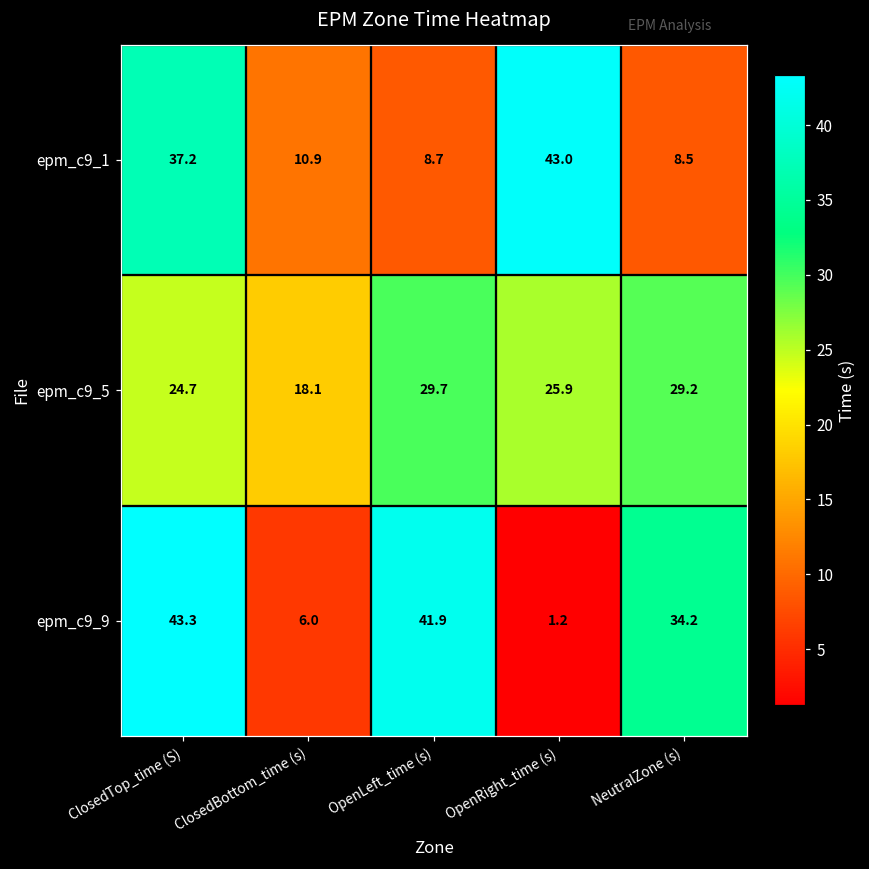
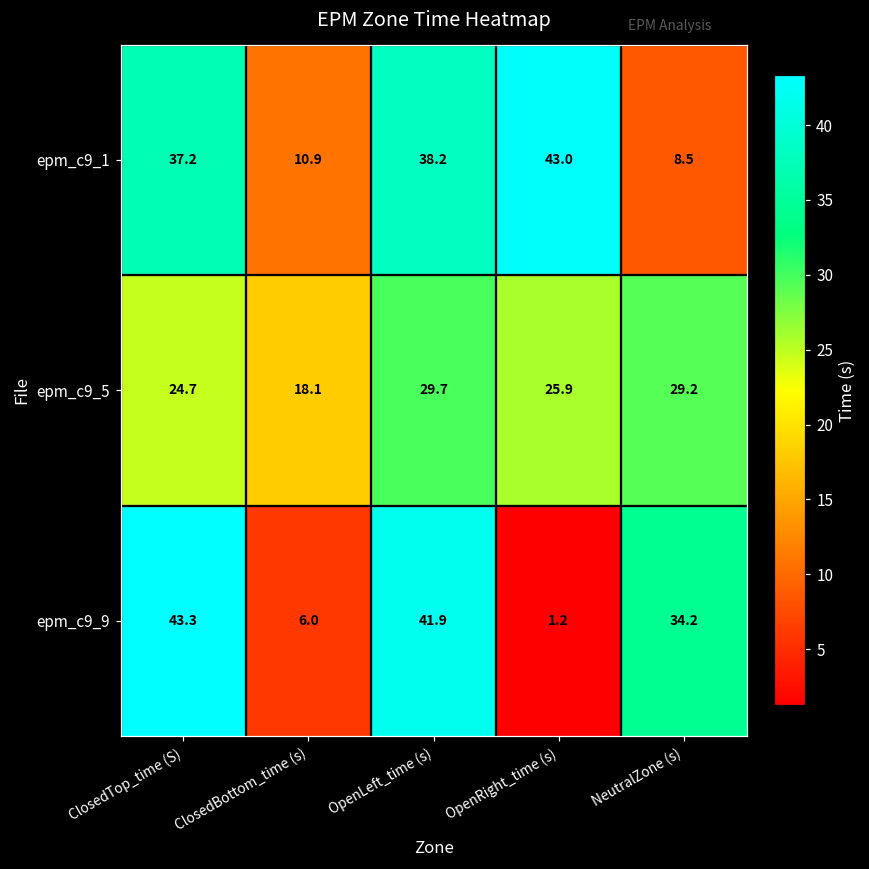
  {
    "epm_c9_1": {
      "ClosedTop_time (S)": 37.2,
      "ClosedBottom_time (s)": 10.9,
-     "OpenLeft_time (s)": 8.7,
+     "OpenLeft_time (s)": 38.2,
      "OpenRight_time (s)": 43.0,
      "NeutralZone (s)": 8.5
    },
    "epm_c9_5": {
      "ClosedTop_time (S)": 24.7,
      "ClosedBottom_time (s)": 18.1,
      "OpenLeft_time (s)": 29.7,
      "OpenRight_time (s)": 25.9,
      "NeutralZone (s)": 29.2
    },
    "epm_c9_9": {
      "ClosedTop_time (S)": 43.3,
      "ClosedBottom_time (s)": 6.0,
      "OpenLeft_time (s)": 41.9,
      "OpenRight_time (s)": 1.2,
      "NeutralZone (s)": 34.2
    }
  }
